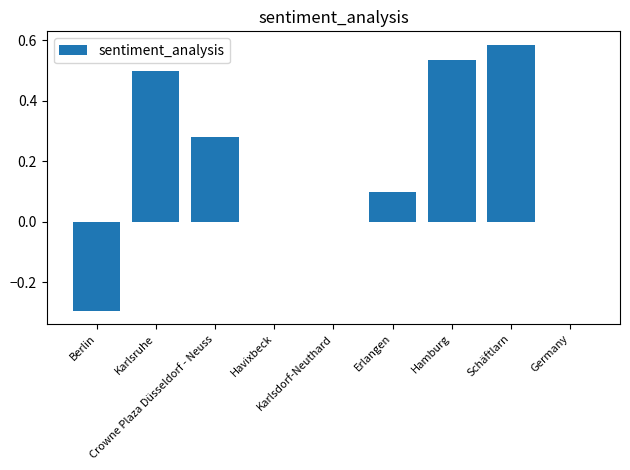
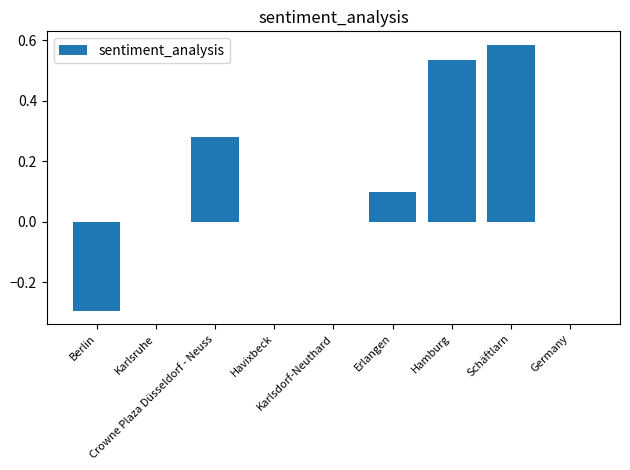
  {
    "Berlin": -0.3,
-   "Karlsruhe": 0.5,
+   "Karlsruhe": 0.0,
    "Crowne Plaza Düsseldorf - Neuss": 0.28,
    "Havixbeck": 0.0,
    "Karlsdorf-Neuthard": 0.0,
    "Erlangen": 0.1,
    "Hamburg": 0.53,
    "Schäftlarn": 0.59,
    "Germany": 0.0
  }
